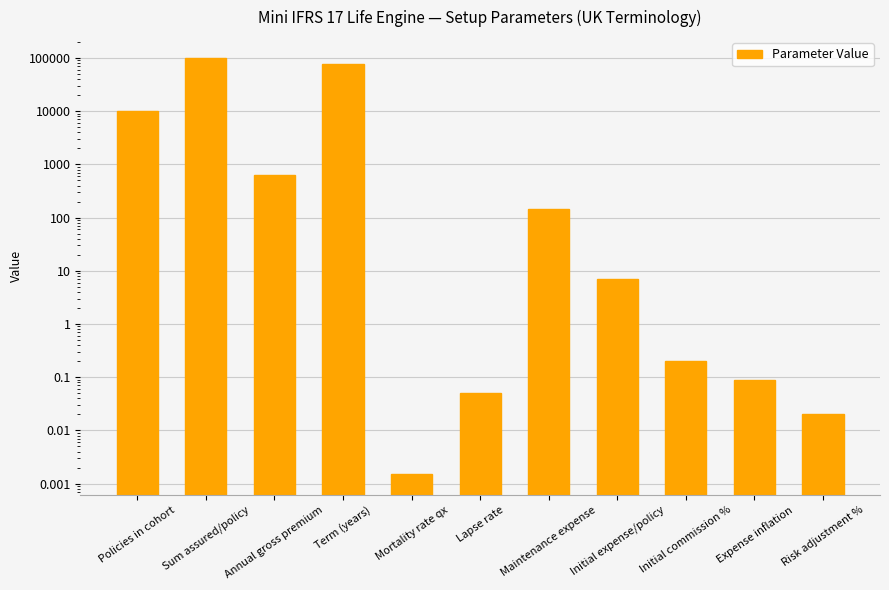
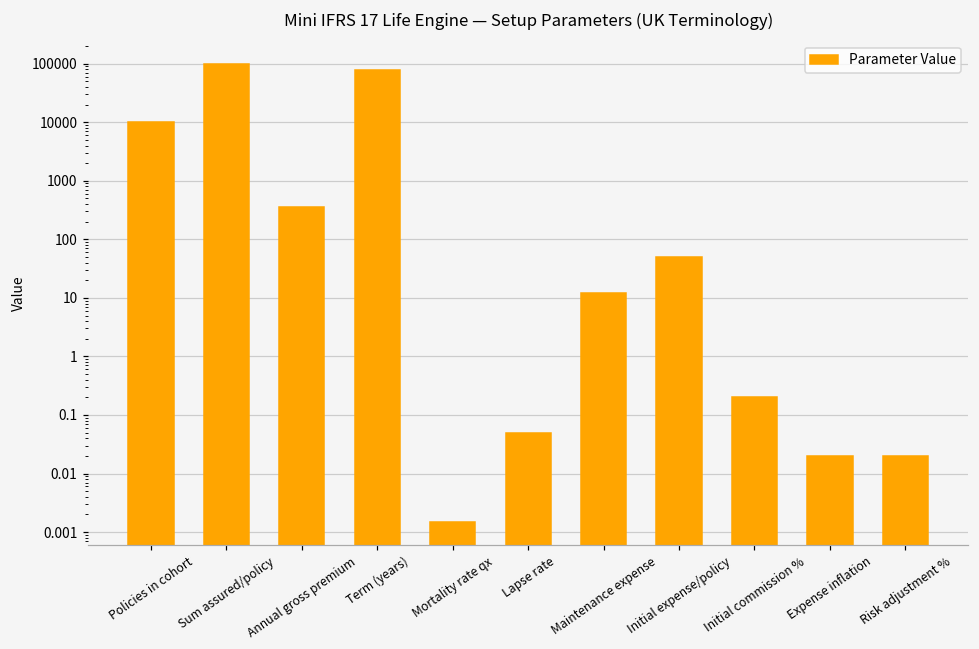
  {
    "Policies in cohort": 10000,
    "Sum assured/policy": 100000,
-   "Annual gross premium": 600,
+   "Annual gross premium": 400,
    "Term (years)": 80000,
    "Mortality rate qx": 0.0015,
    "Lapse rate": 0.05,
-   "Maintenance expense": 140,
-   "Initial expense/policy": 7,
+   "Maintenance expense": 12,
+   "Initial expense/policy": 50,
    "Initial commission %": 0.20,
-   "Expense inflation": 0.09,
+   "Expense inflation": 0.02,
    "Risk adjustment %": 0.02
  }
